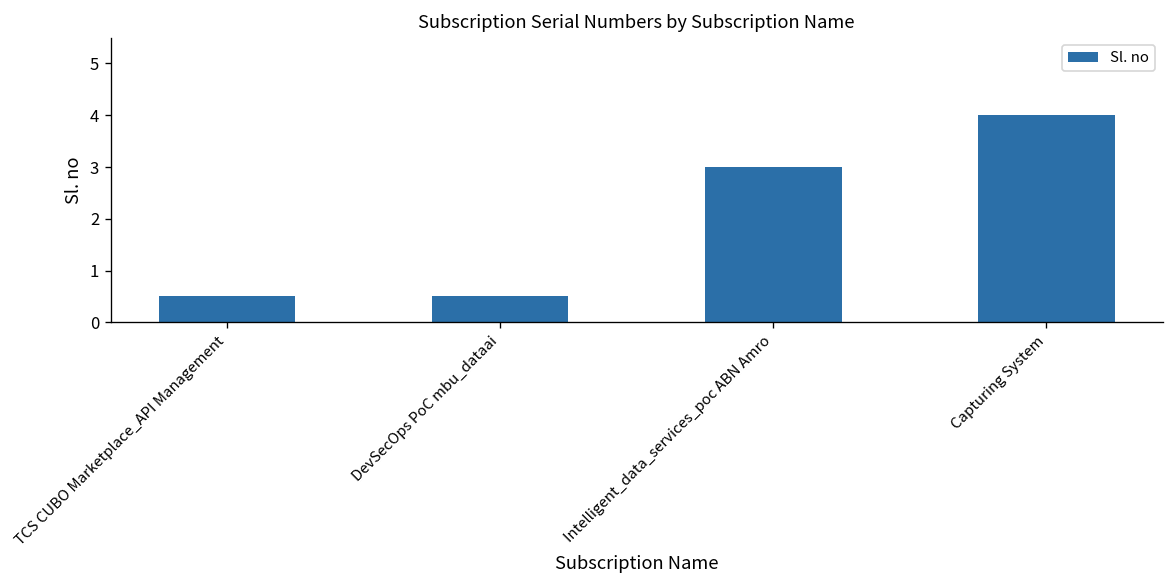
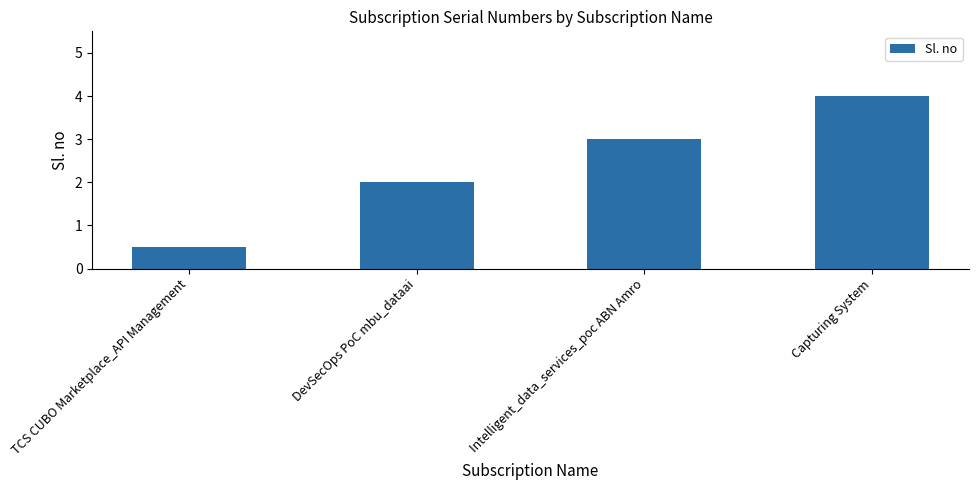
  {
    "TCS CUBO Marketplace_API Management": 0.5,
-   "DevSecOps PoC mbu_dataai": 0.5,
+   "DevSecOps PoC mbu_dataai": 2.0,
    "Intelligent_data_services_poc ABN Amro": 3.0,
    "Capturing System": 4.0
  }
